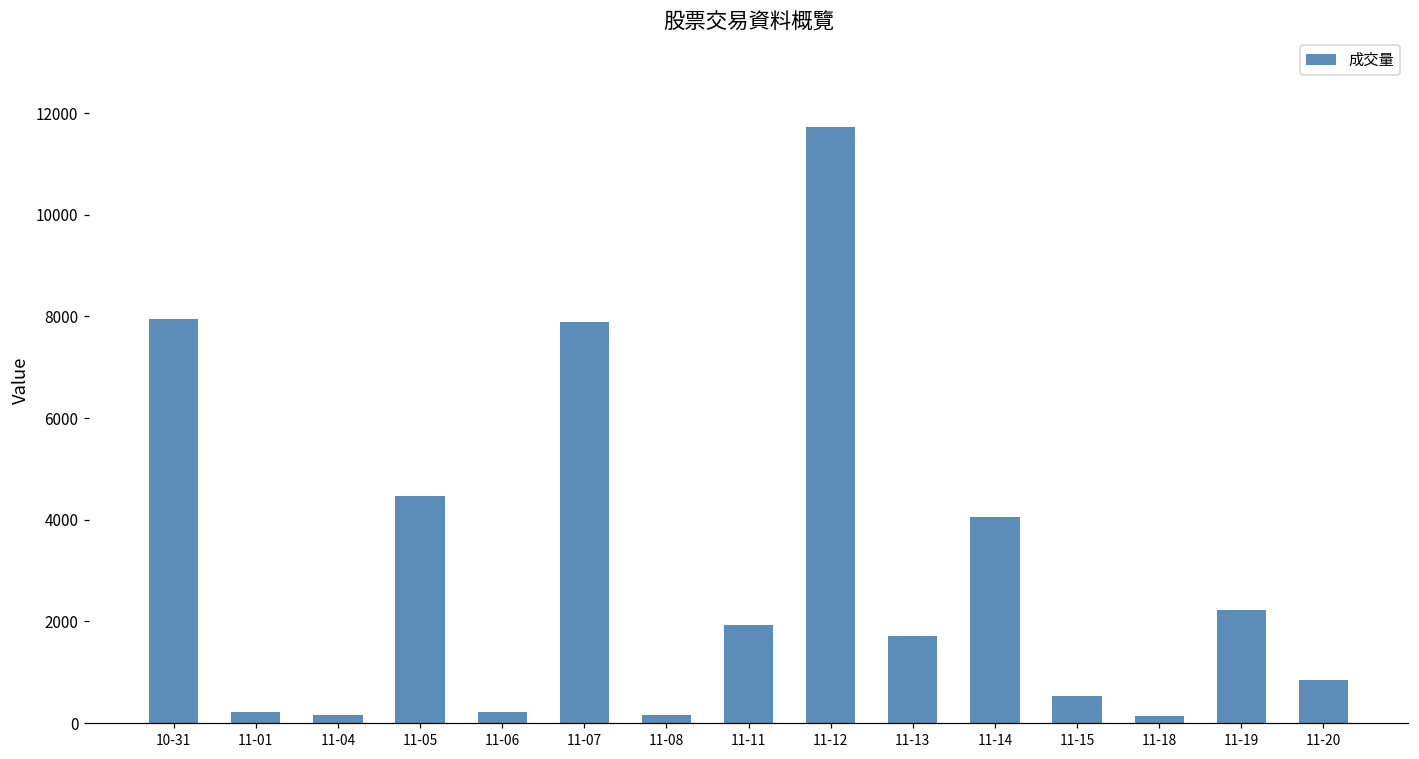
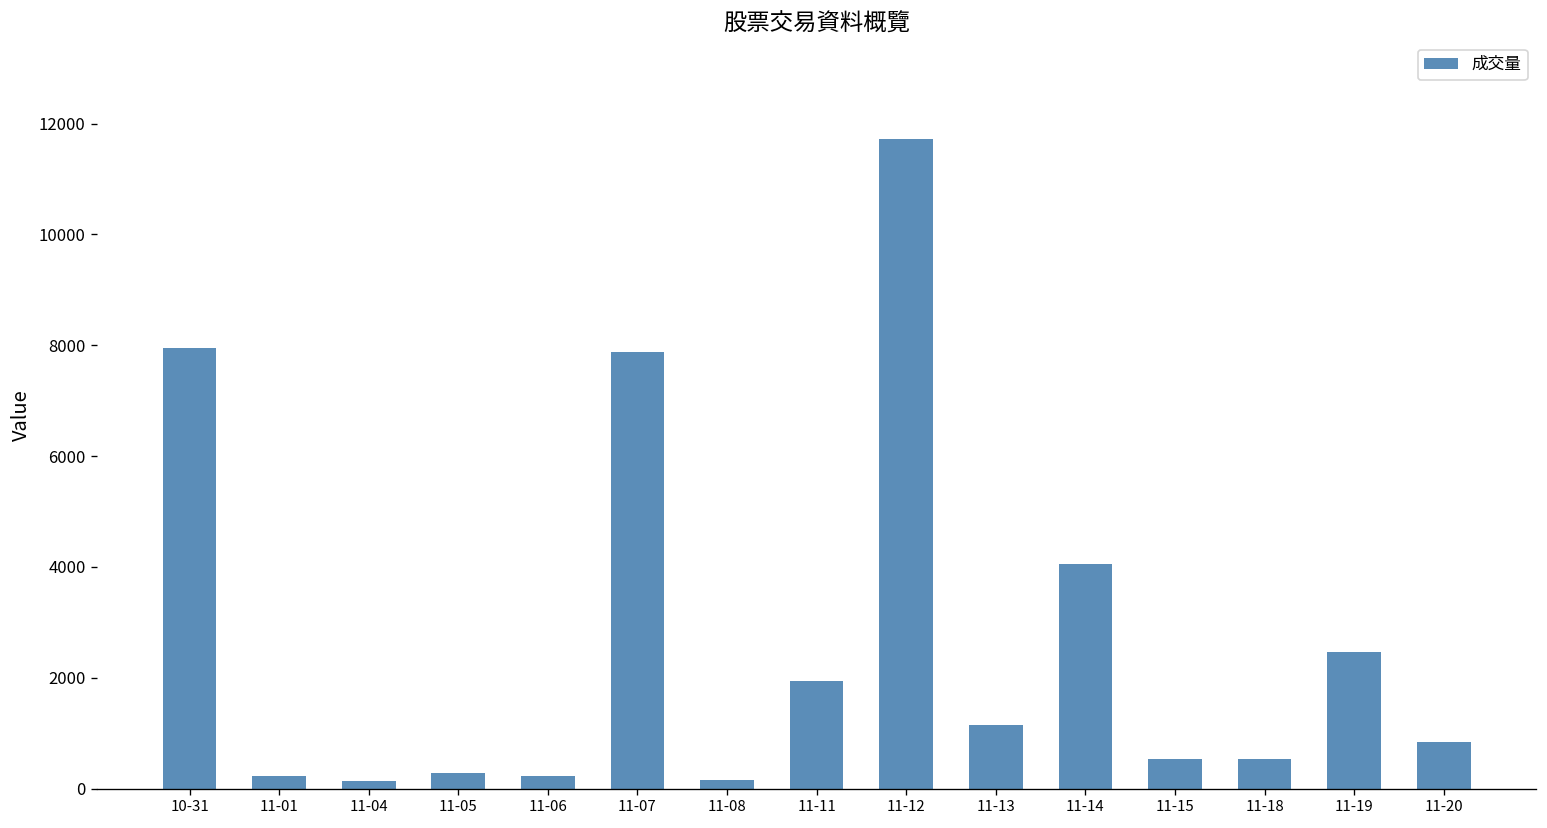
  {
    "10-31": 8000,
    "11-01": 200,
    "11-04": 100,
-   "11-05": 4500,
+   "11-05": 300,
    "11-06": 200,
    "11-07": 7900,
    "11-08": 200,
    "11-11": 1900,
    "11-12": 11700,
-   "11-13": 1700,
+   "11-13": 1200,
    "11-14": 4000,
    "11-15": 500,
-   "11-18": 100,
-   "11-19": 2200,
+   "11-18": 500,
+   "11-19": 2500,
    "11-20": 900
  }
